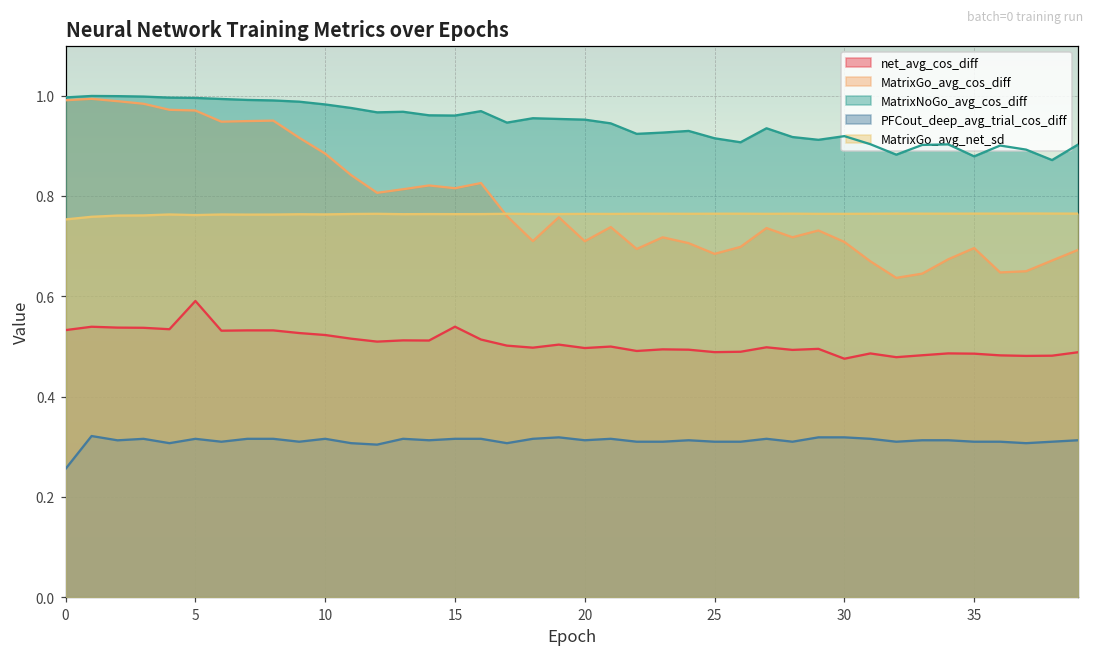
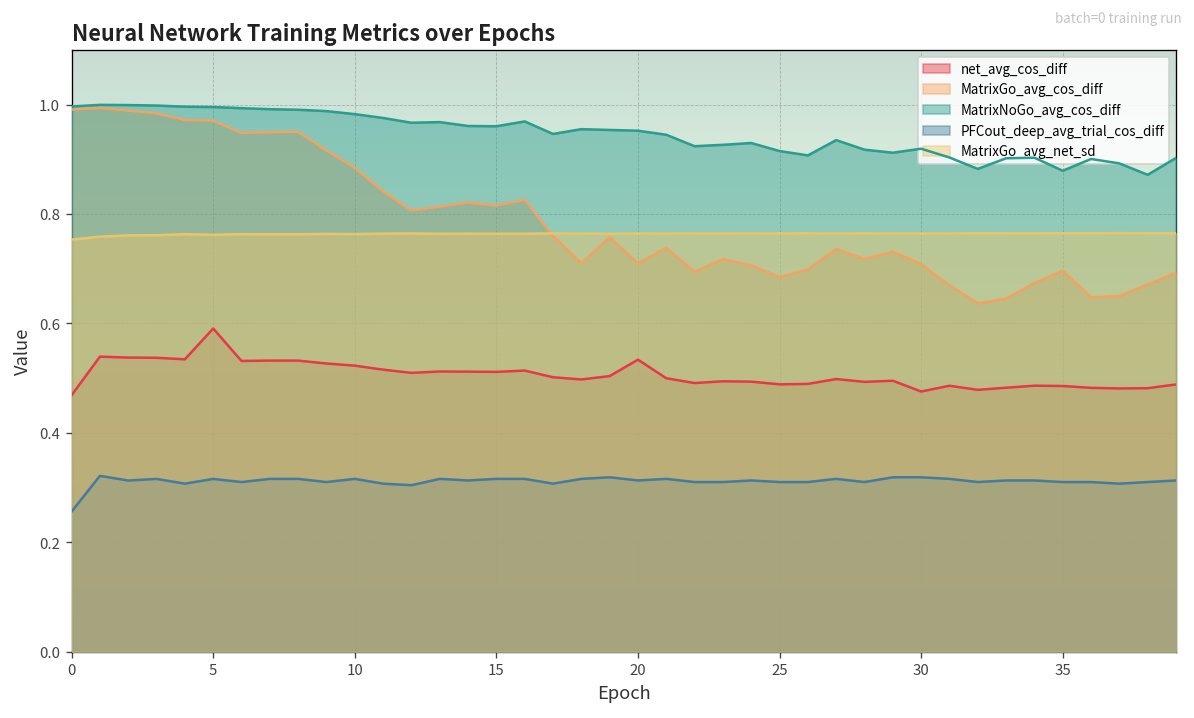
  {
    "net_avg_cos_diff": {
-     "0": 0.53,
+     "0": 0.47,
      "5": 0.59,
      "10": 0.52,
-     "15": 0.54,
-     "20": 0.50,
+     "15": 0.51,
+     "20": 0.53,
      "25": 0.49,
      "30": 0.48,
      "35": 0.49
    }
  }
